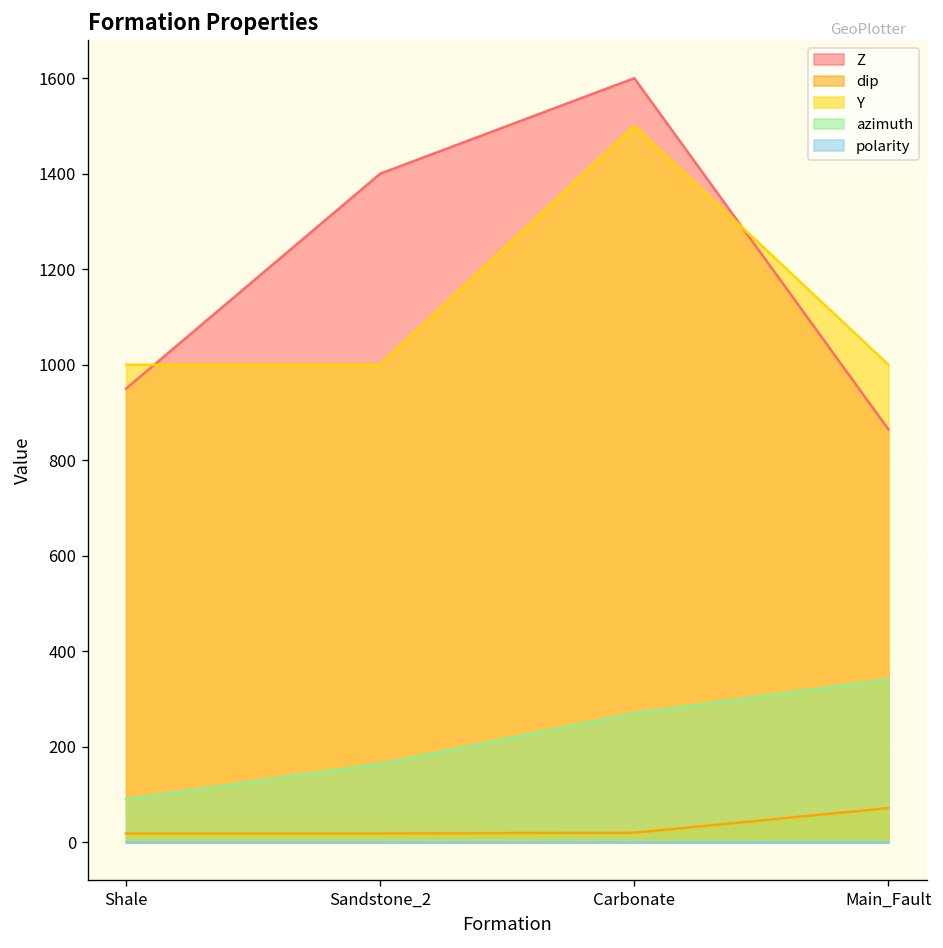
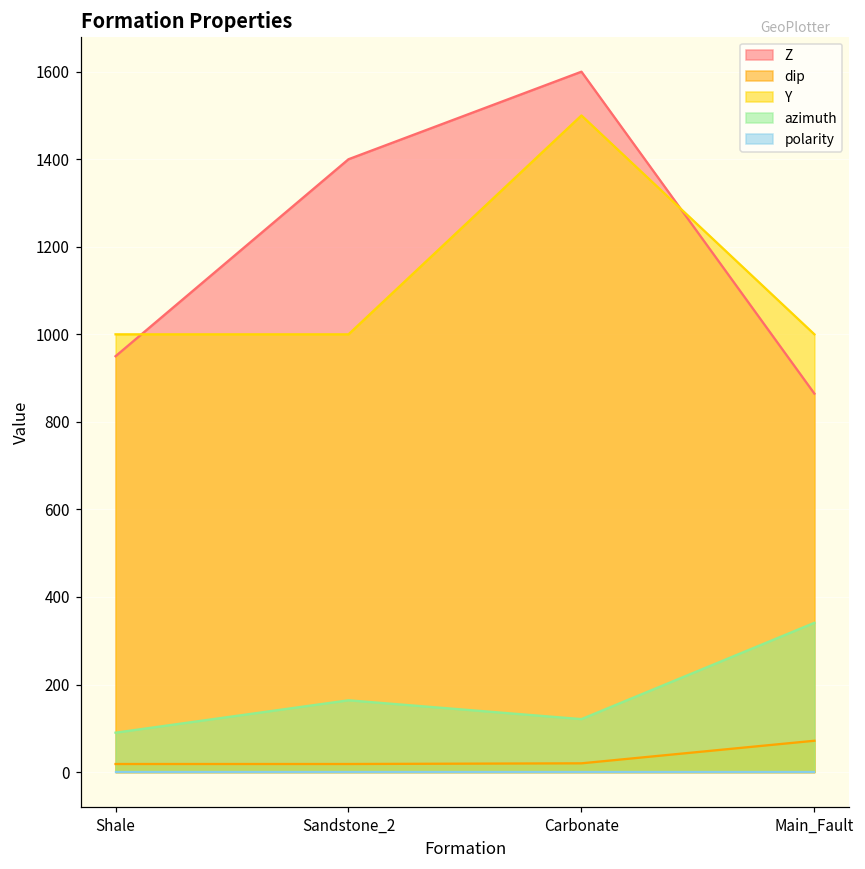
  {
    "Z": {
      "Shale": 950,
      "Sandstone_2": 1400,
      "Carbonate": 1600,
      "Main_Fault": 860
    },
    "azimuth": {
      "Shale": 90,
      "Sandstone_2": 160,
-     "Carbonate": 270,
+     "Carbonate": 120,
      "Main_Fault": 340
    },
    "polarity": {
      "Shale": 0,
      "Sandstone_2": 0,
      "Carbonate": 0,
      "Main_Fault": 0
    }
  }
